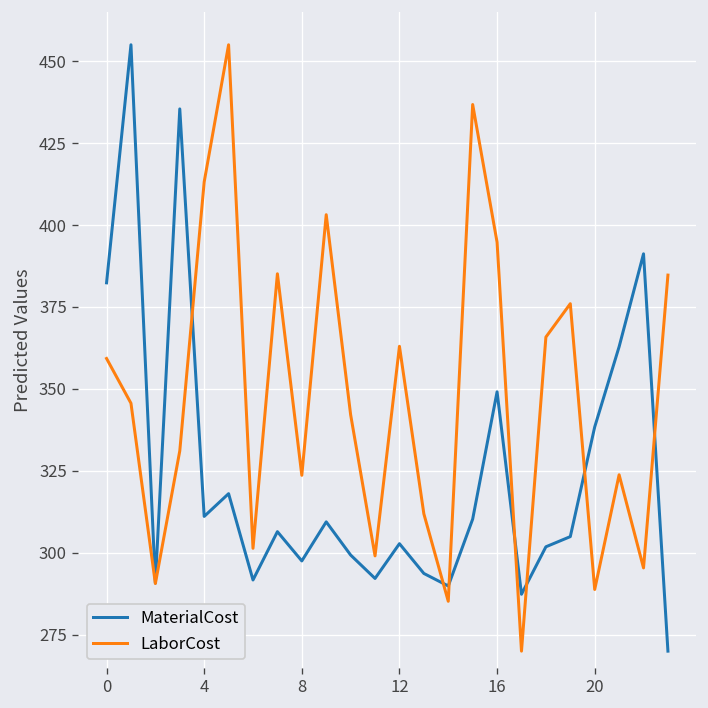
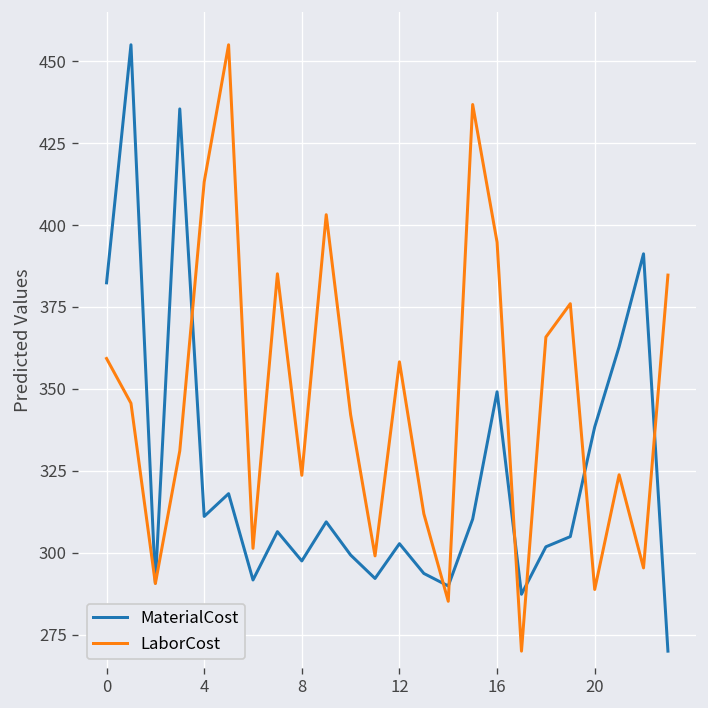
  {
    "MaterialCost": {
      "0": 382,
      "4": 311,
      "8": 298,
      "12": 303,
      "16": 349,
      "20": 338
    },
    "LaborCost": {
      "0": 359,
      "4": 413,
      "8": 324,
-     "12": 363,
+     "12": 358,
      "16": 395,
      "20": 289
    }
  }
